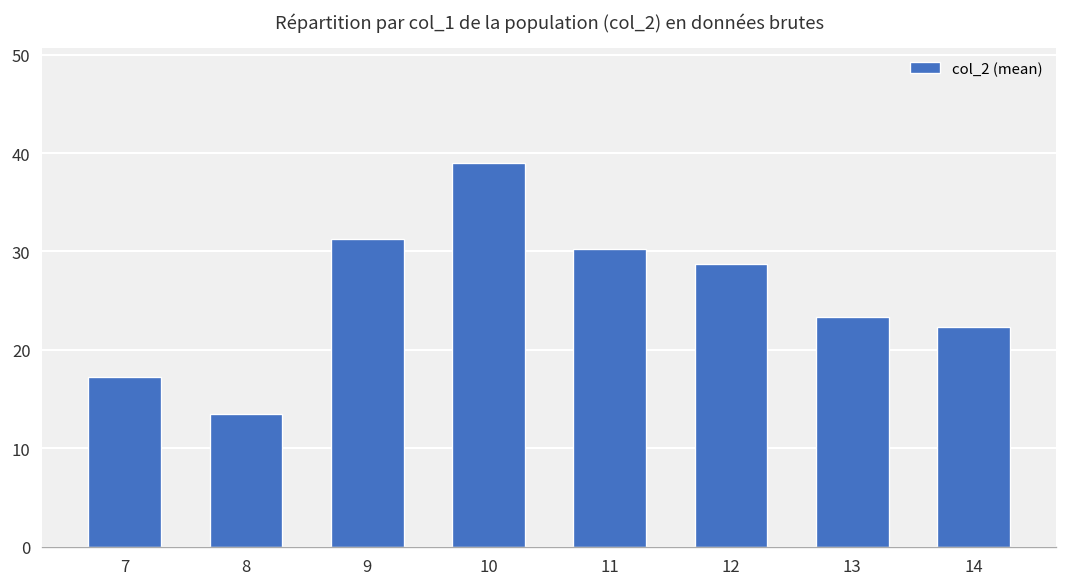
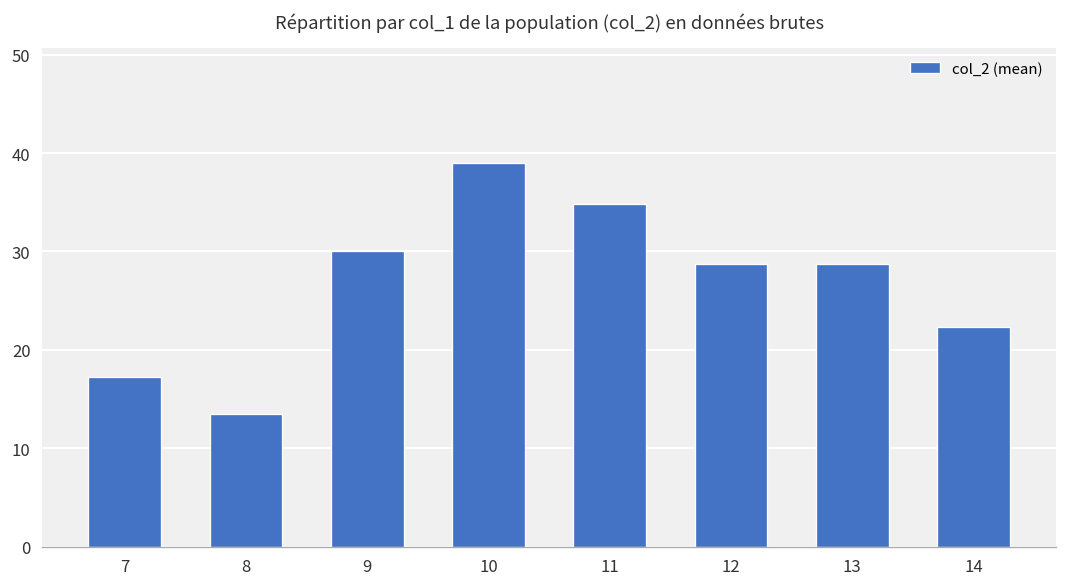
  {
    "7": 17,
    "8": 14,
-   "9": 31,
+   "9": 30,
    "10": 39,
-   "11": 30,
+   "11": 35,
    "12": 29,
-   "13": 23,
+   "13": 29,
    "14": 22
  }
